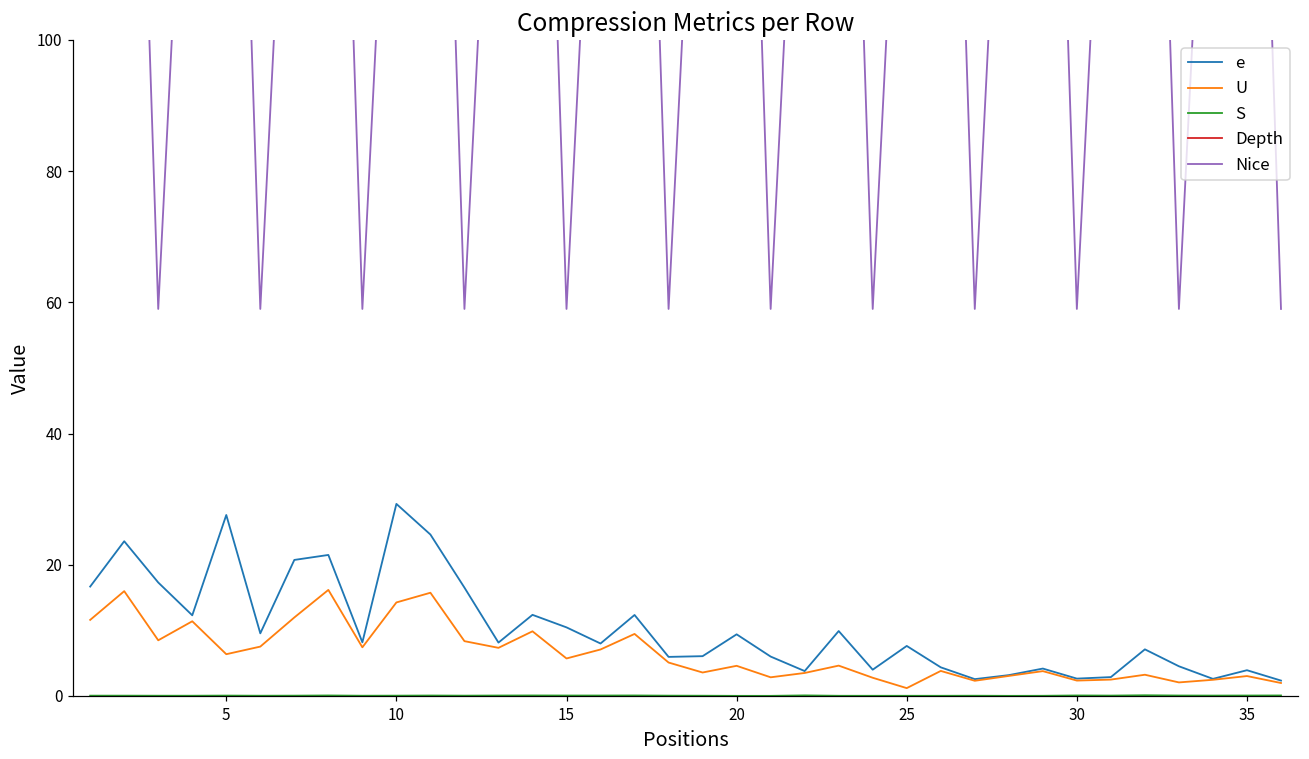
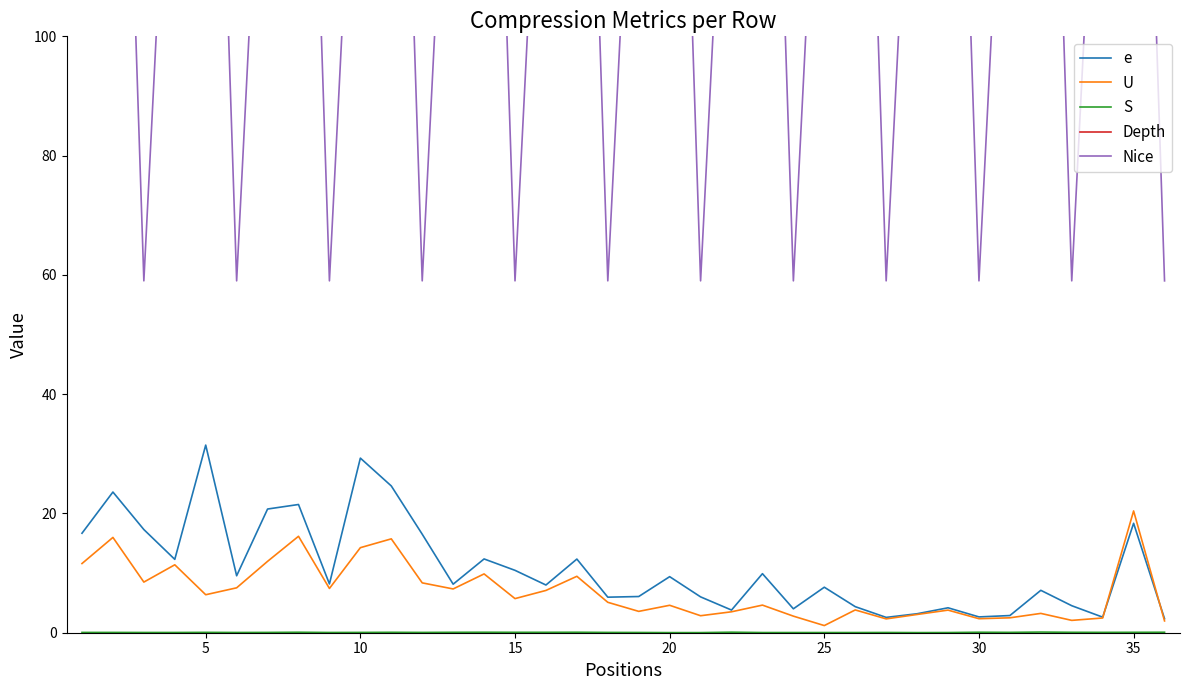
  {
    "e": {
-     "5": 28,
+     "5": 31,
      "10": 29,
      "15": 10,
      "20": 9,
      "25": 8,
-     "35": 4
+     "35": 18
    },
    "U": {
      "5": 6,
      "10": 14,
      "15": 6,
      "20": 5,
      "25": 1,
-     "35": 3
+     "35": 20
    },
    "S": {
      "5": 0,
      "10": 0,
      "15": 0,
      "20": 0,
      "25": 0,
      "30": 0,
      "35": 0
    },
    "Nice": {
      "15": 59,
      "30": 59
    }
  }
